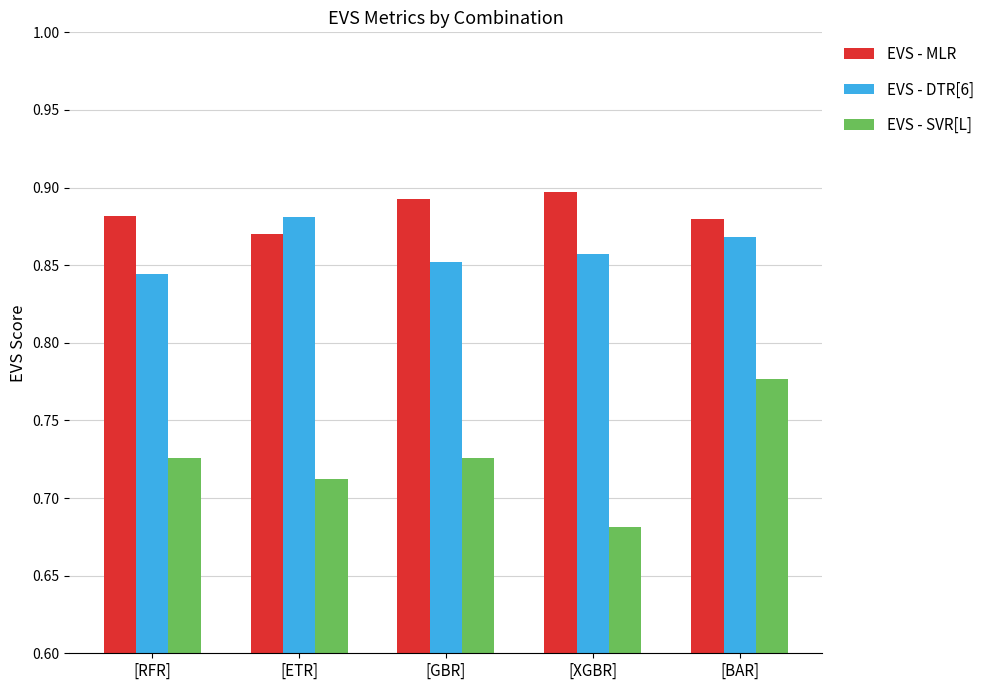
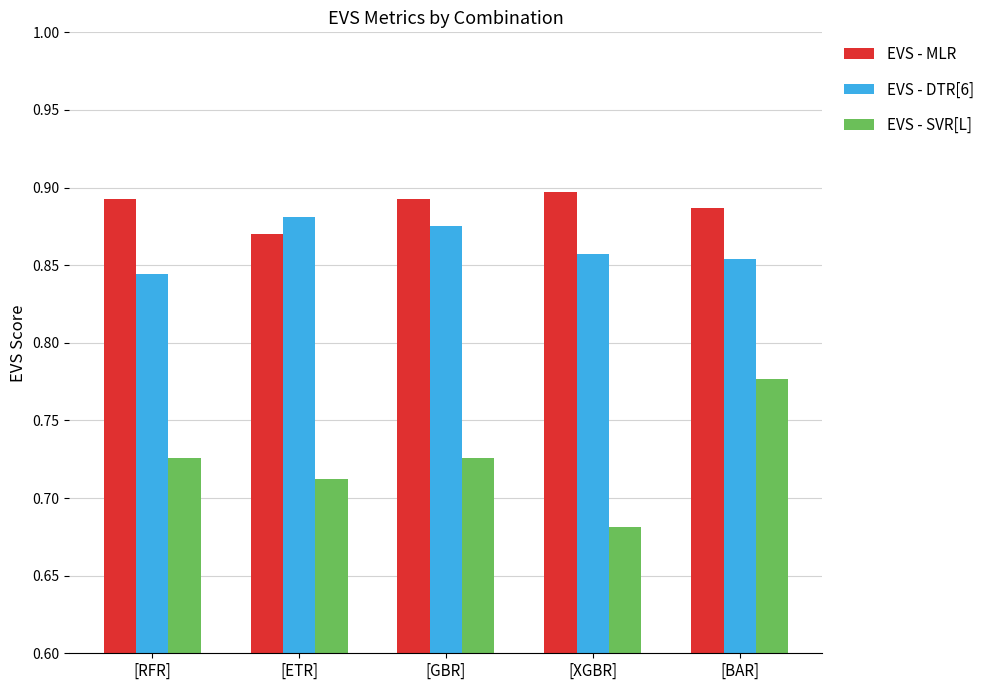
  {
    "EVS - MLR": {
-     "[RFR]": 0.882,
+     "[RFR]": 0.892,
      "[ETR]": 0.870,
      "[GBR]": 0.892,
      "[XGBR]": 0.897,
-     "[BAR]": 0.880
+     "[BAR]": 0.887
    },
    "EVS - DTR[6]": {
      "[RFR]": 0.845,
      "[ETR]": 0.881,
-     "[GBR]": 0.852,
+     "[GBR]": 0.875,
      "[XGBR]": 0.857,
-     "[BAR]": 0.868
+     "[BAR]": 0.854
    },
    "EVS - SVR[L]": {
      "[RFR]": 0.726,
      "[ETR]": 0.712,
      "[GBR]": 0.726,
      "[XGBR]": 0.681,
      "[BAR]": 0.777
    }
  }
